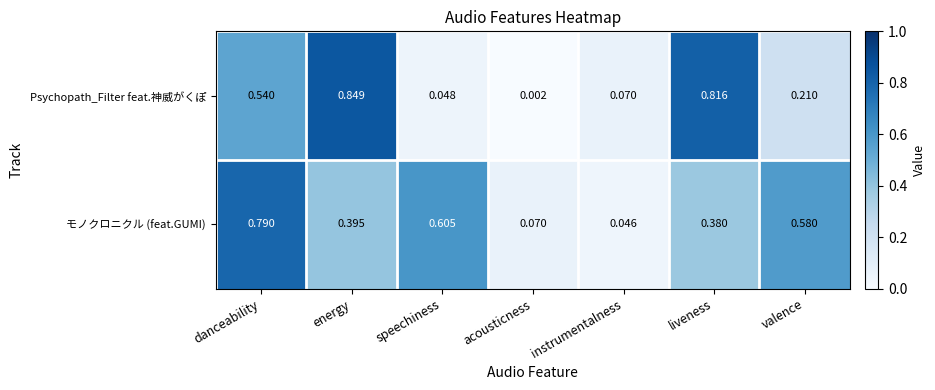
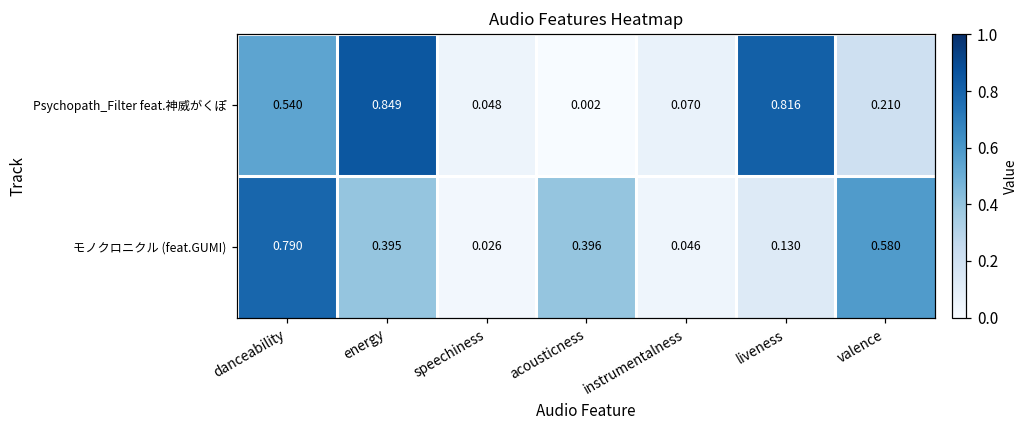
  {
    "Psychopath_Filter feat.神威がくぽ": {
      "danceability": 0.540,
      "energy": 0.849,
      "speechiness": 0.048,
      "acousticness": 0.002,
      "instrumentalness": 0.070,
      "liveness": 0.816,
      "valence": 0.210
    },
    "モノクロニクル (feat.GUMI)": {
      "danceability": 0.790,
      "energy": 0.395,
-     "speechiness": 0.605,
-     "acousticness": 0.070,
+     "speechiness": 0.026,
+     "acousticness": 0.396,
      "instrumentalness": 0.046,
-     "liveness": 0.380,
+     "liveness": 0.130,
      "valence": 0.580
    }
  }
